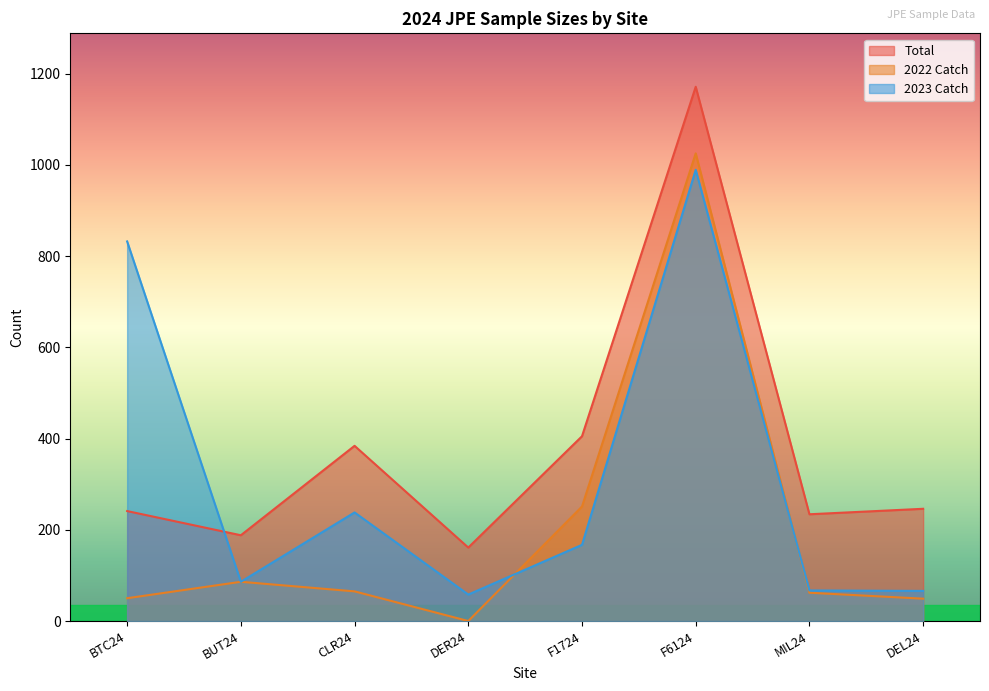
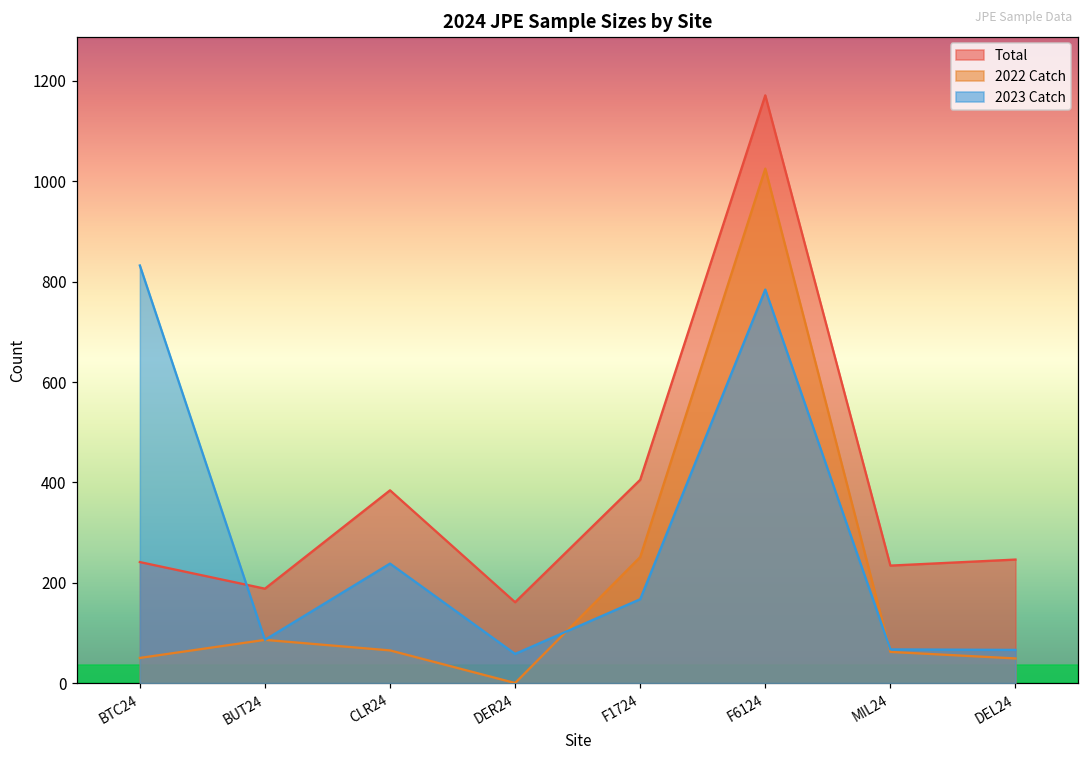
  {
    "2023 Catch": {
      "BTC24": 830,
      "CLR24": 240,
      "DER24": 60,
      "F1724": 170,
-     "F6124": 990,
+     "F6124": 780,
      "DEL24": 70
    }
  }
